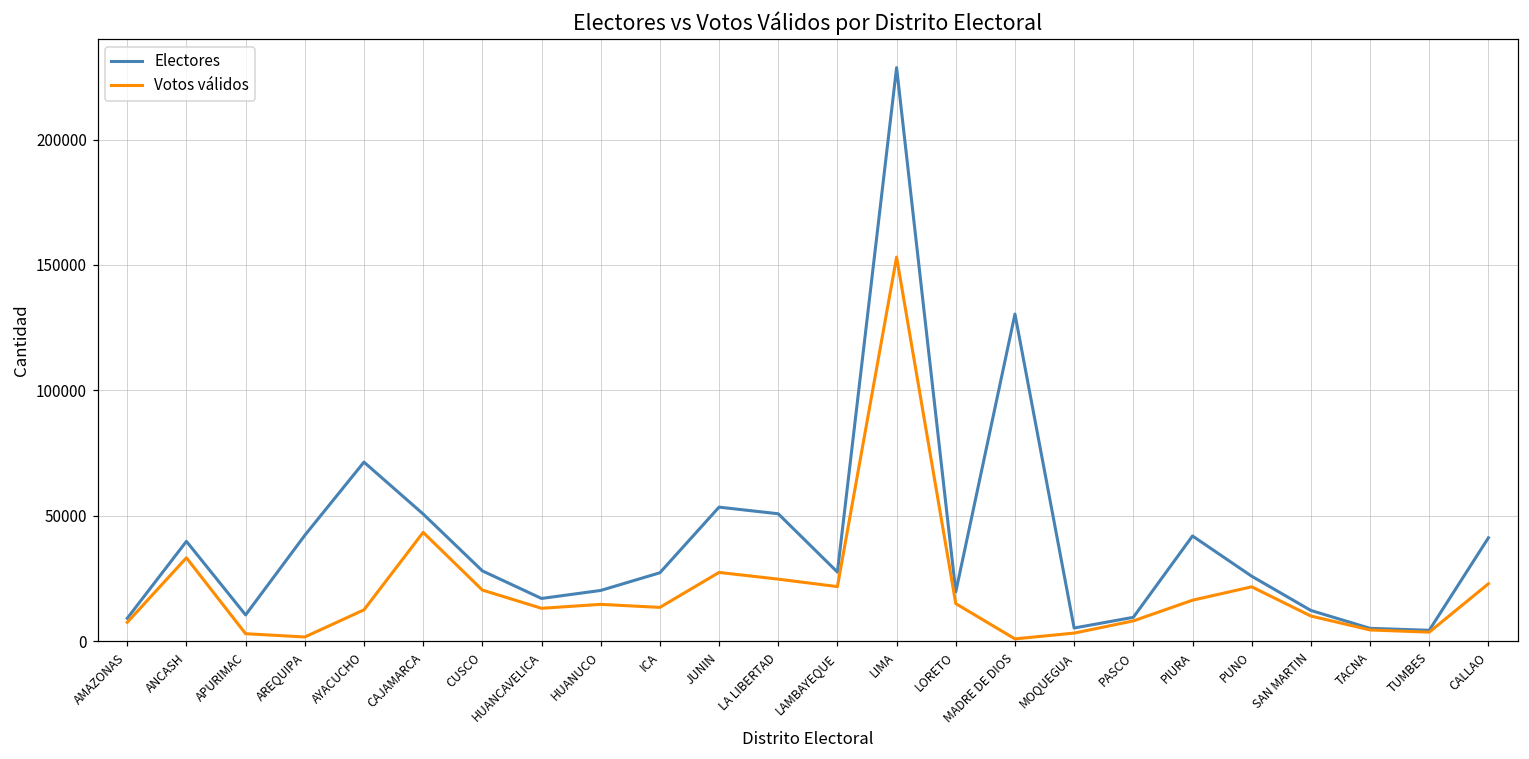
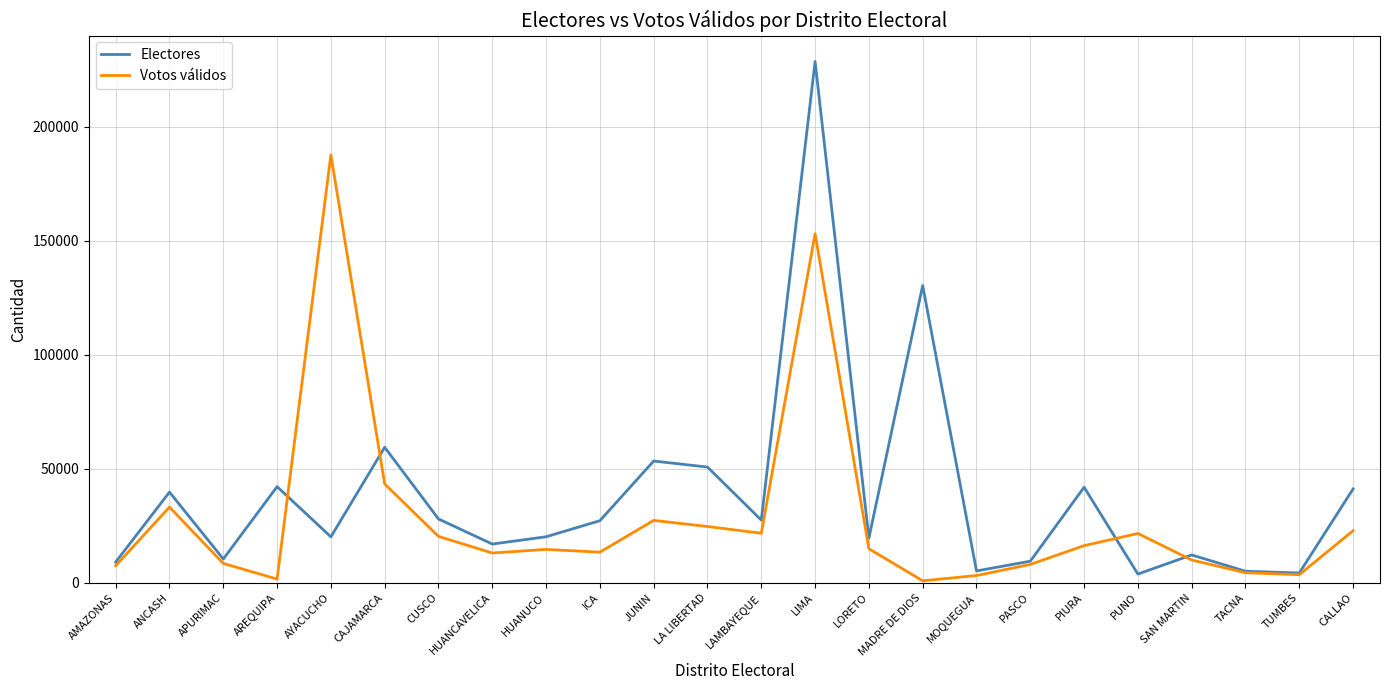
  {
    "Electores": {
      "AMAZONAS": 9000,
      "ANCASH": 40000,
      "APURIMAC": 10000,
      "AREQUIPA": 42000,
-     "AYACUCHO": 71000,
-     "CAJAMARCA": 51000,
+     "AYACUCHO": 20000,
+     "CAJAMARCA": 59000,
      "CUSCO": 28000,
      "HUANCAVELICA": 17000,
      "HUANUCO": 20000,
      "ICA": 27000,
      "JUNIN": 53000,
      "LA LIBERTAD": 51000,
      "LAMBAYEQUE": 28000,
      "LIMA": 229000,
      "LORETO": 20000,
      "MADRE DE DIOS": 130000,
      "MOQUEGUA": 5000,
      "PASCO": 9000,
      "PIURA": 42000,
-     "PUNO": 26000,
+     "PUNO": 4000,
      "SAN MARTIN": 12000,
      "CALLAO": 41000
    },
    "Votos válidos": {
      "AMAZONAS": 7000,
      "ANCASH": 33000,
-     "APURIMAC": 3000,
+     "APURIMAC": 9000,
      "AREQUIPA": 2000,
-     "AYACUCHO": 12000,
+     "AYACUCHO": 188000,
      "CAJAMARCA": 43000,
      "CUSCO": 20000,
      "HUANCAVELICA": 13000,
      "HUANUCO": 15000,
      "ICA": 13000,
      "JUNIN": 27000,
      "LA LIBERTAD": 25000,
      "LAMBAYEQUE": 22000,
      "LIMA": 153000,
      "LORETO": 15000,
      "MADRE DE DIOS": 1000,
      "MOQUEGUA": 3000,
      "PASCO": 8000,
      "PIURA": 16000,
      "PUNO": 22000,
      "SAN MARTIN": 10000,
      "CALLAO": 23000
    }
  }
